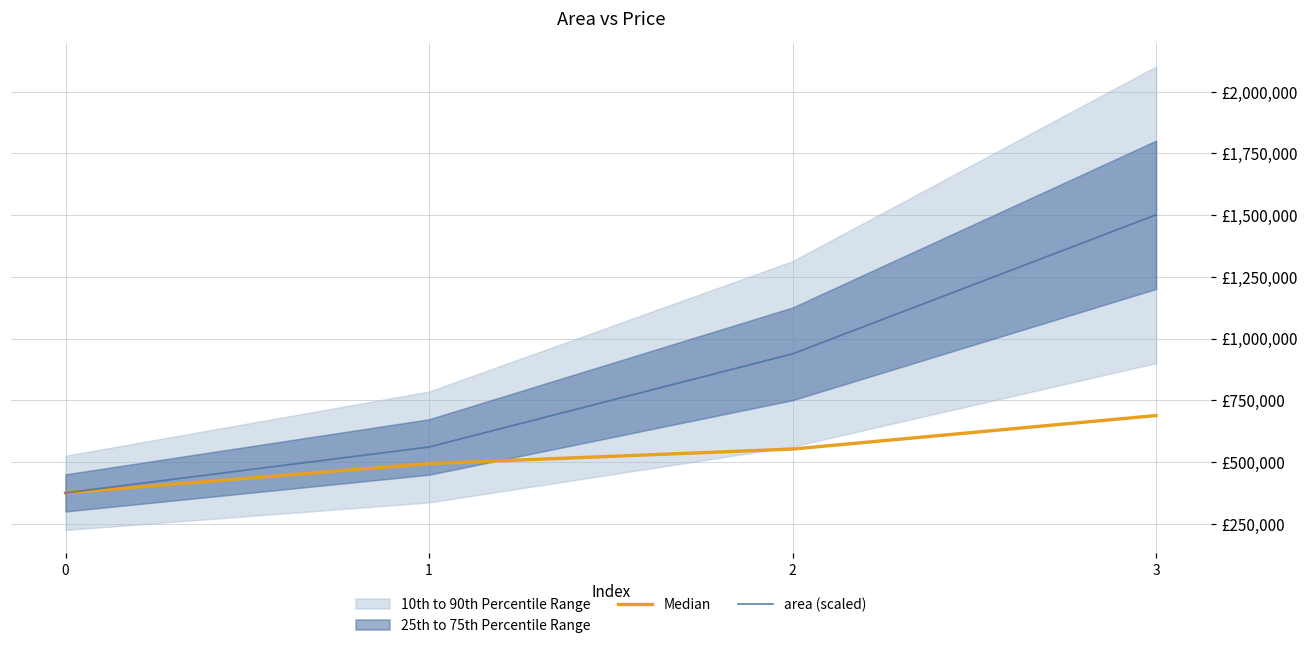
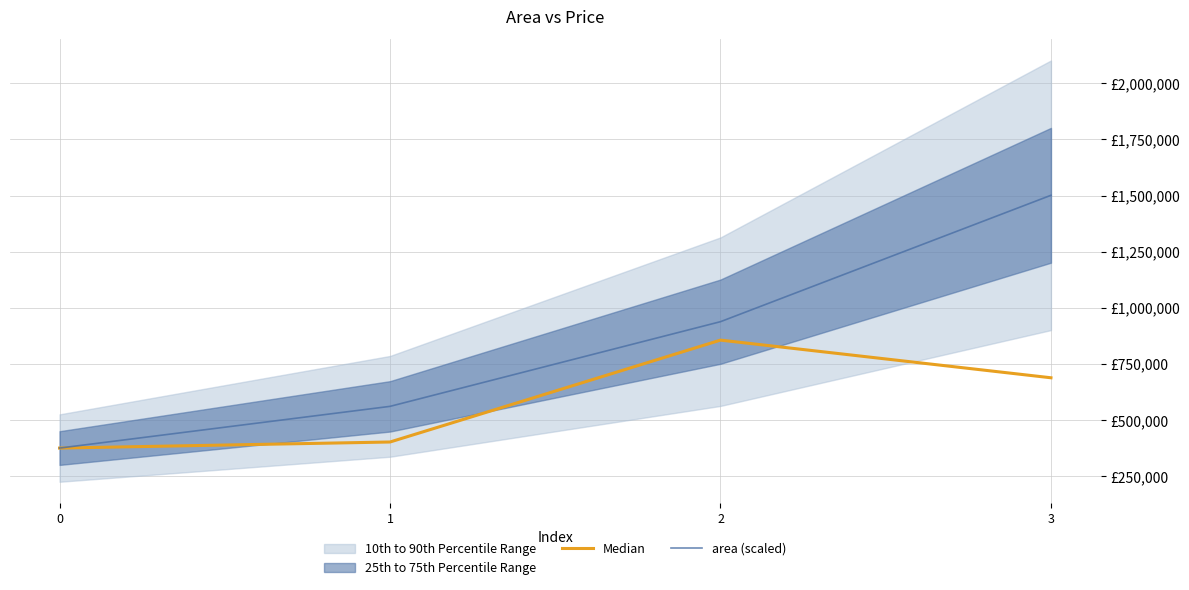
  {
    "Median": {
-     "1": "£490,000",
-     "2": "£550,000",
+     "1": "£400,000",
+     "2": "£860,000",
      "3": "£690,000"
    }
  }
